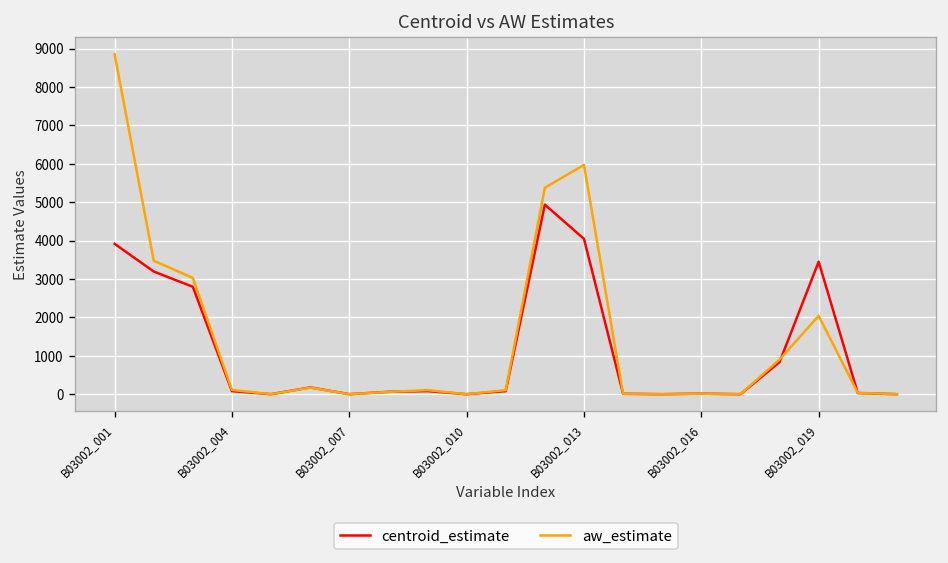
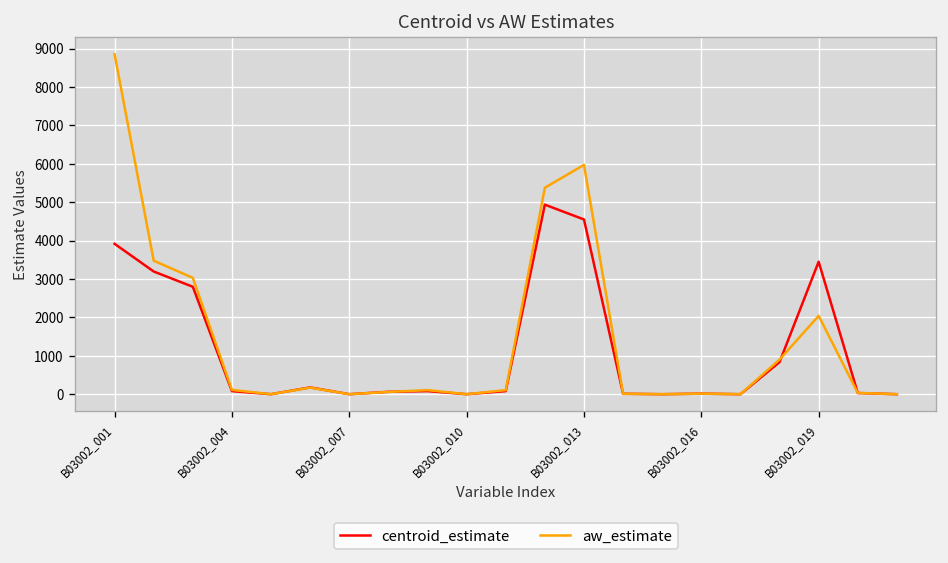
  {
    "centroid_estimate": {
      "B03002_001": 3900,
-     "B03002_013": 4000,
+     "B03002_013": 4600,
      "B03002_019": 3500
    },
    "aw_estimate": {
      "B03002_001": 8900,
      "B03002_013": 6000,
      "B03002_019": 2000
    }
  }
